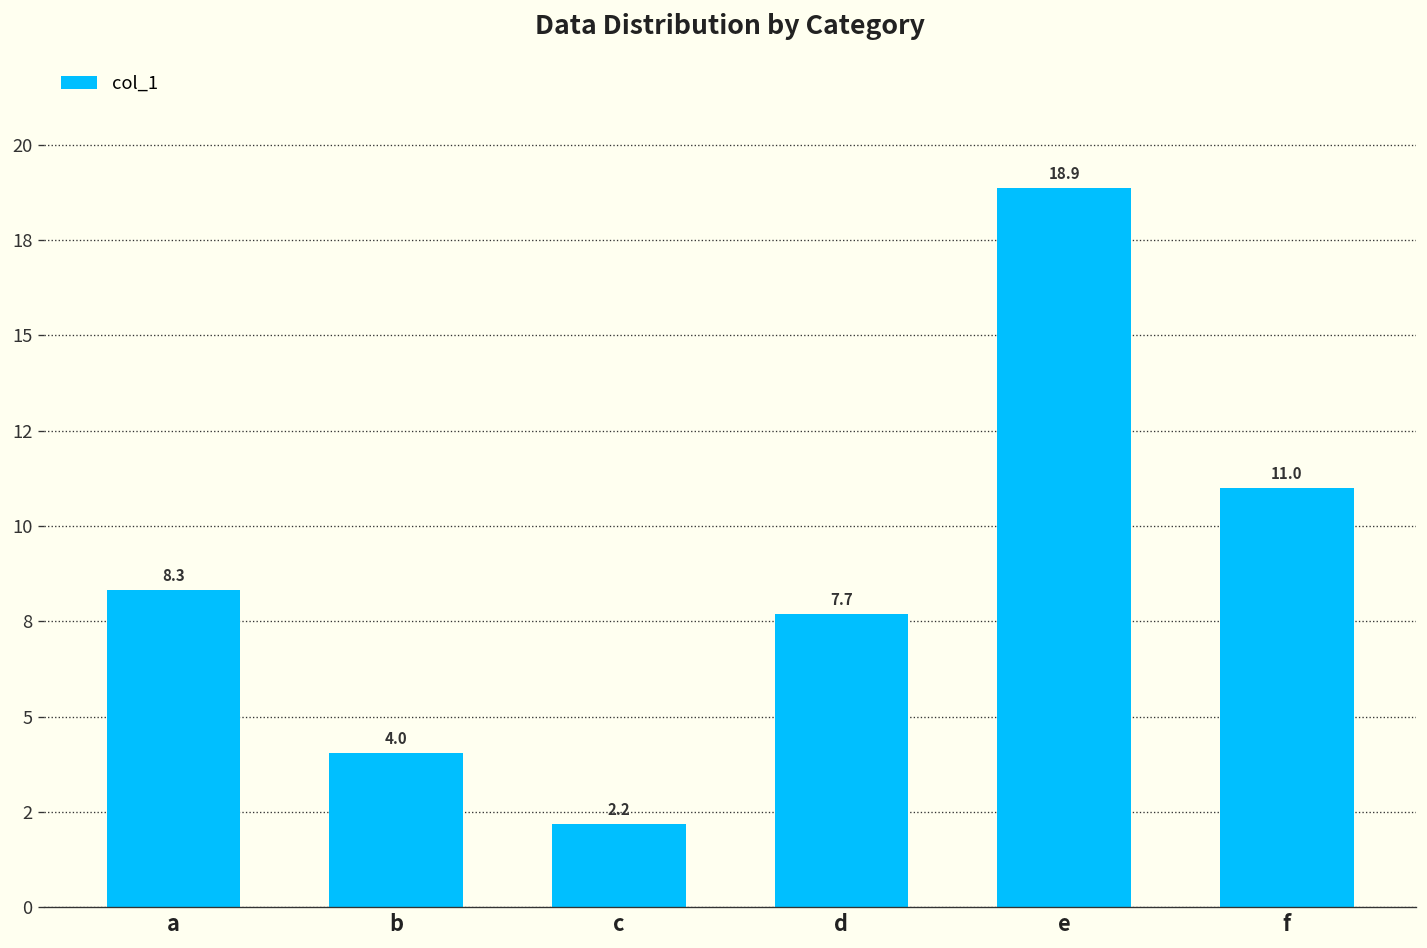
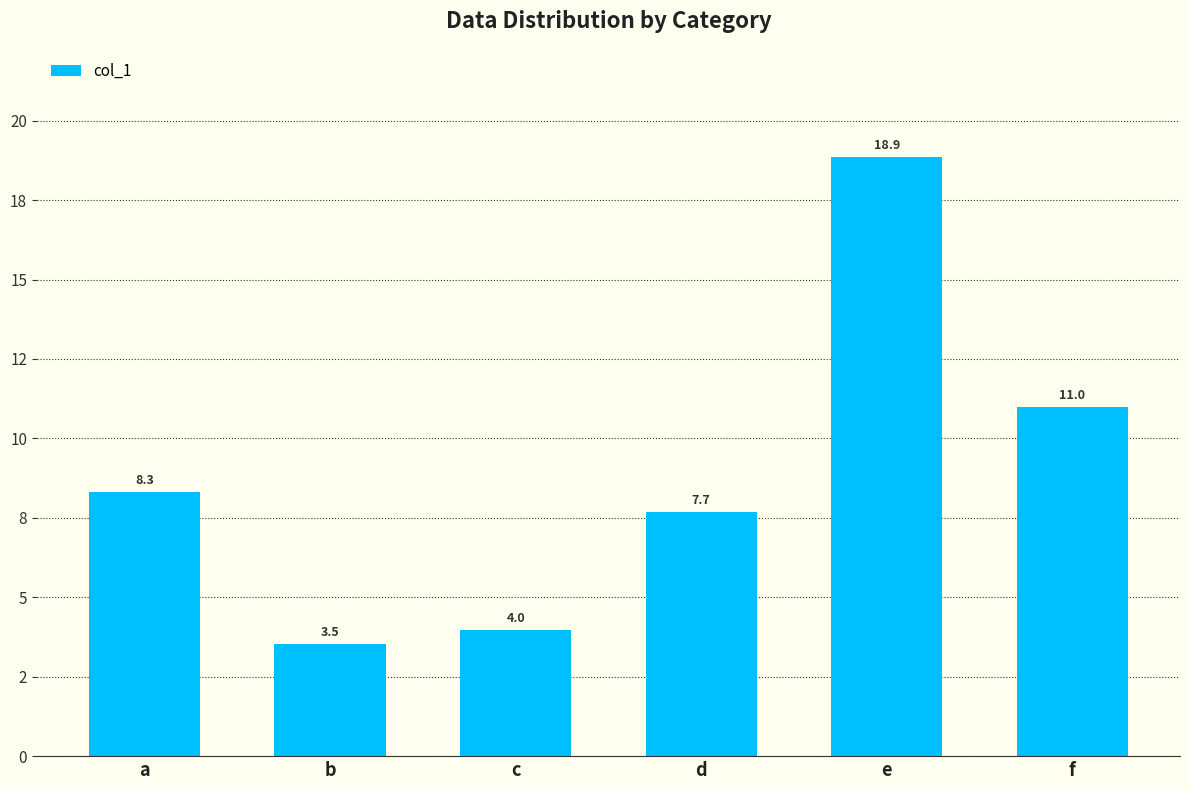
  {
    "a": 8.3,
-   "b": 4.0,
-   "c": 2.2,
+   "b": 3.5,
+   "c": 4.0,
    "d": 7.7,
    "e": 18.9,
    "f": 11.0
  }
